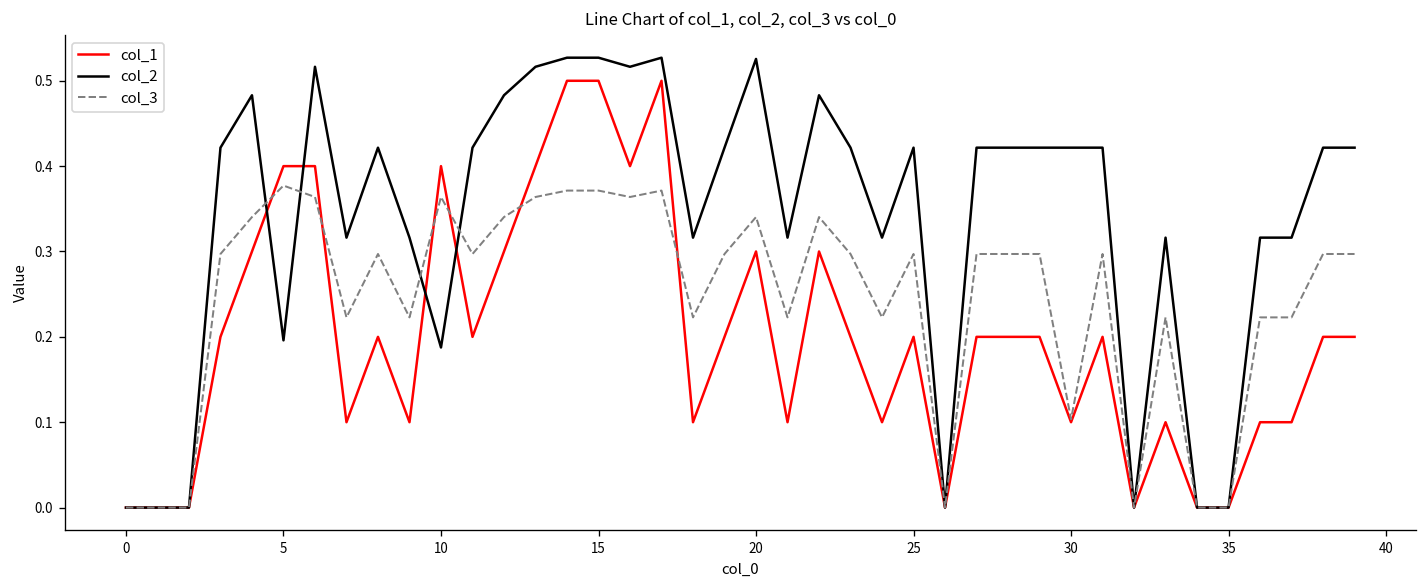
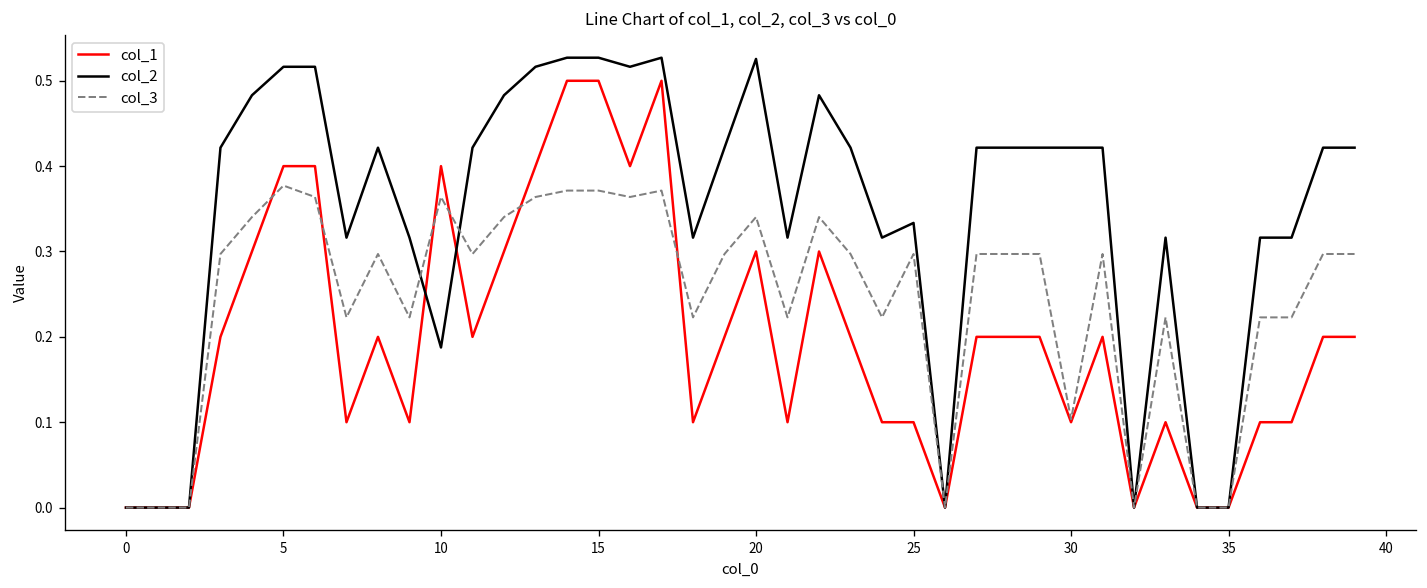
  {
    "col_1": {
      "5": 0.4,
      "10": 0.4,
      "15": 0.5,
      "20": 0.3,
-     "25": 0.2
+     "25": 0.1
    },
    "col_2": {
-     "5": 0.20,
+     "5": 0.52,
      "10": 0.19,
      "15": 0.53,
      "20": 0.53,
-     "25": 0.42,
+     "25": 0.33,
      "30": 0.42
    },
    "col_3": {
      "5": 0.38,
      "10": 0.36,
      "15": 0.37,
      "20": 0.34,
      "25": 0.30
    }
  }
